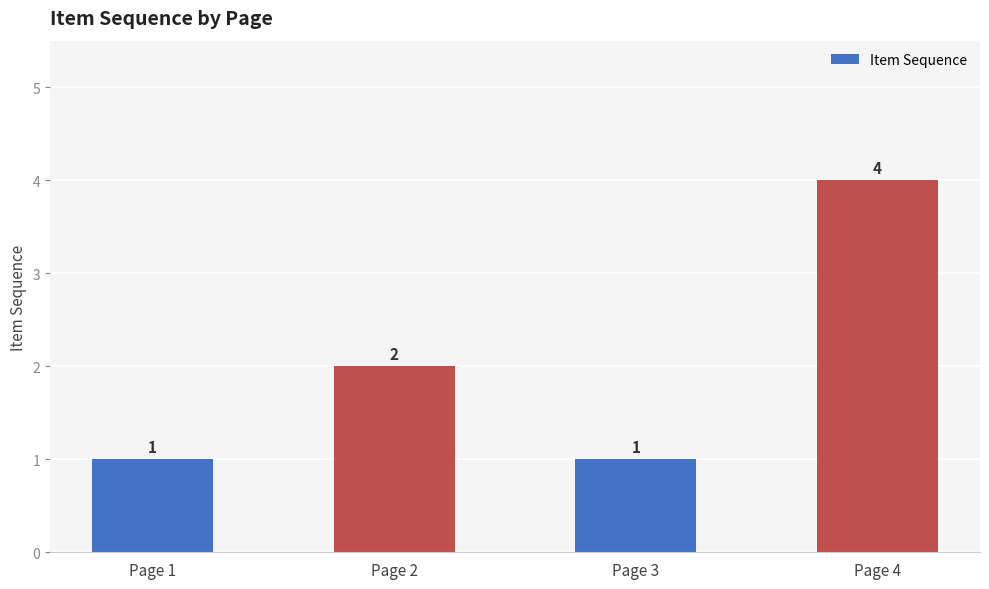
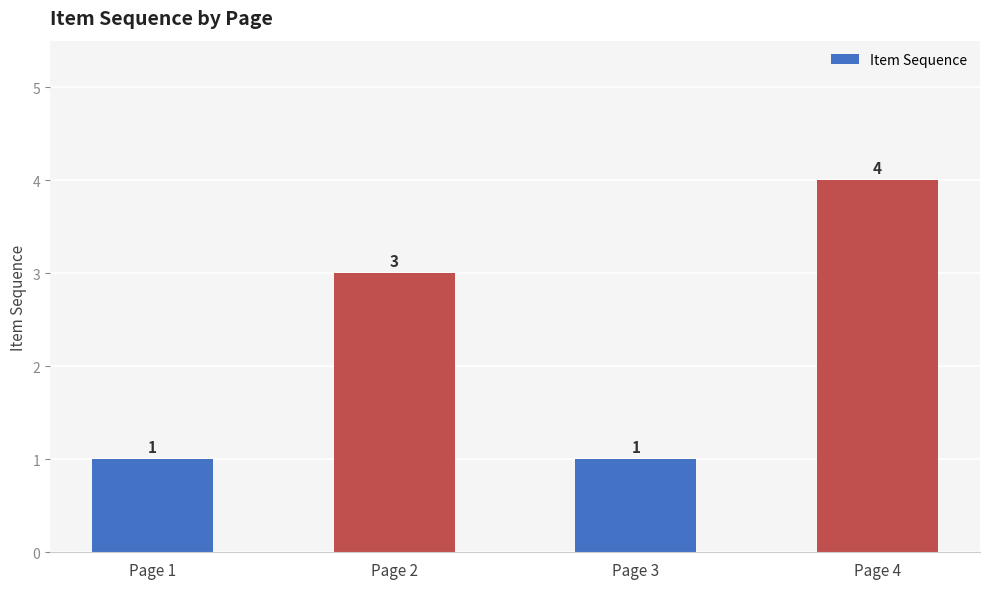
  {
    "Page 1": 1,
-   "Page 2": 2,
+   "Page 2": 3,
    "Page 3": 1,
    "Page 4": 4
  }
